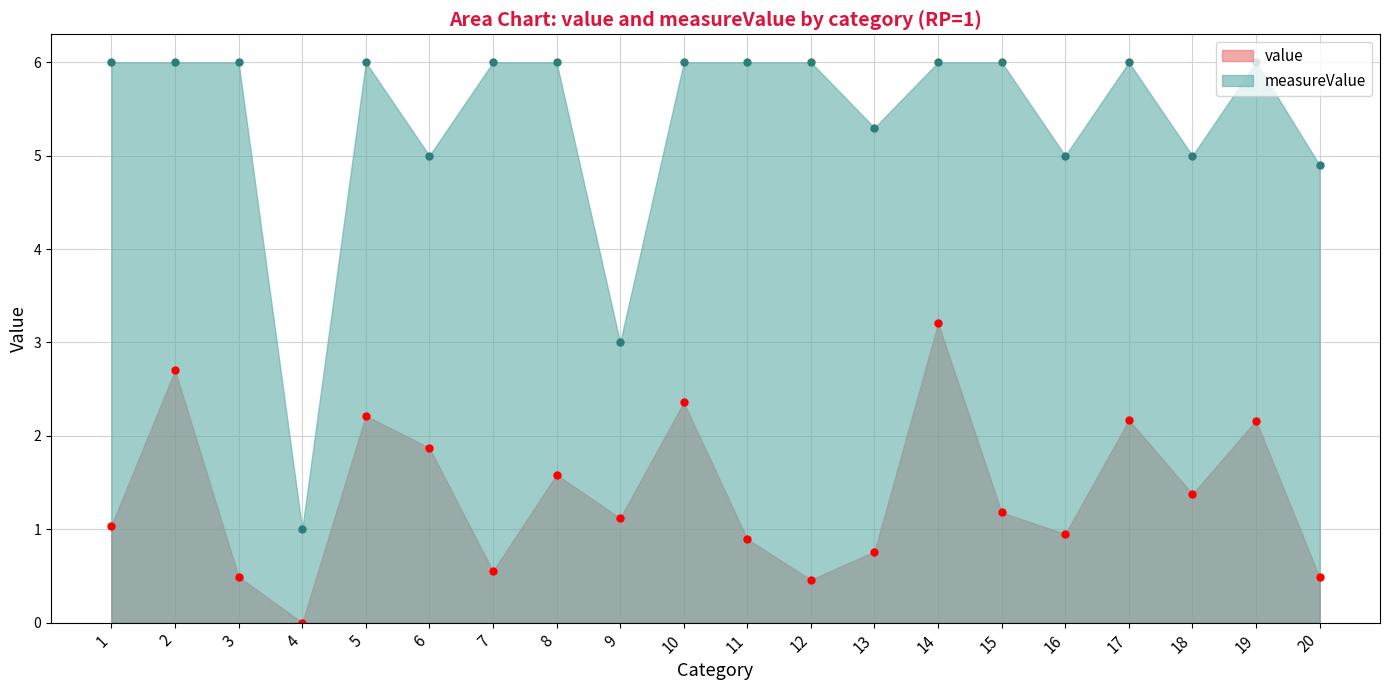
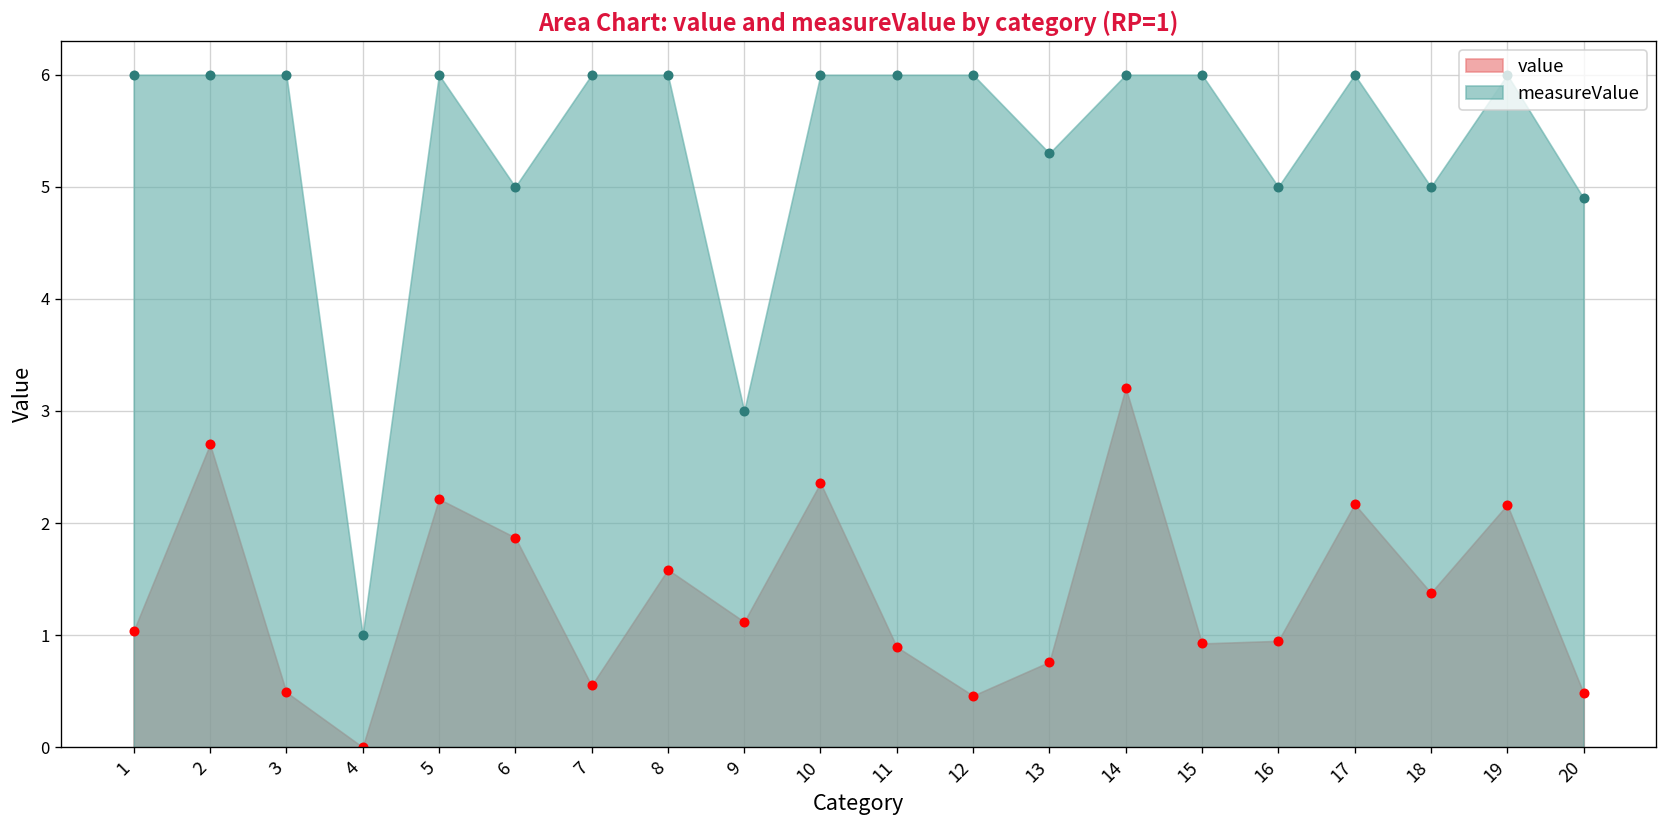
  {
    "value": {
      "1": 1.0,
      "2": 2.7,
      "3": 0.5,
      "4": 0.0,
      "5": 2.2,
      "6": 1.9,
      "7": 0.6,
      "8": 1.6,
      "9": 1.1,
      "10": 2.4,
      "11": 0.9,
      "12": 0.5,
      "13": 0.8,
      "14": 3.2,
-     "15": 1.2,
+     "15": 0.9,
      "16": 0.9,
      "17": 2.2,
      "18": 1.4,
      "19": 2.2,
      "20": 0.5
    },
    "measureValue": {
      "1": 6.0,
      "2": 6.0,
      "3": 6.0,
      "4": 1.0,
      "5": 6.0,
      "6": 5.0,
      "7": 6.0,
      "8": 6.0,
      "9": 3.0,
      "10": 6.0,
      "11": 6.0,
      "12": 6.0,
      "13": 5.3,
      "14": 6.0,
      "15": 6.0,
      "16": 5.0,
      "17": 6.0,
      "18": 5.0,
      "20": 4.9
    }
  }
